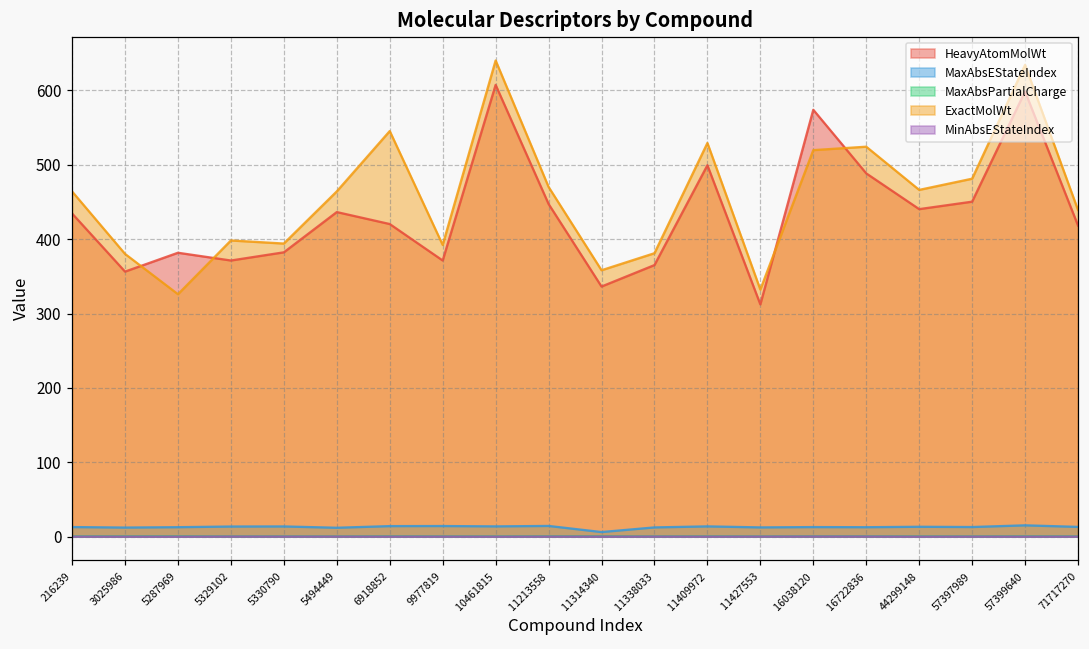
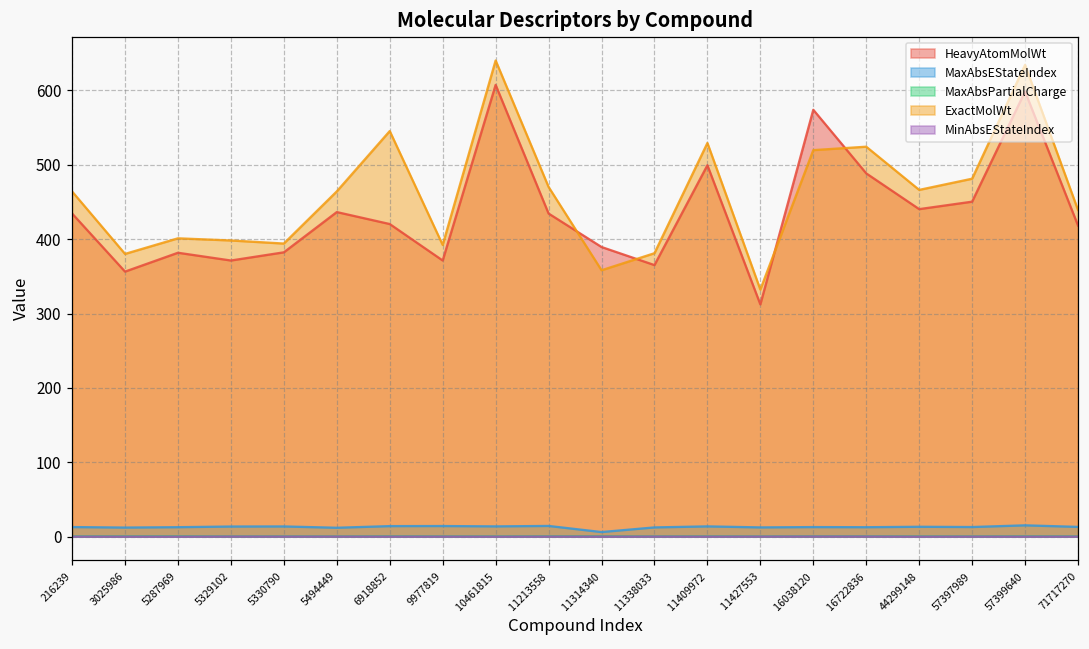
  {
    "HeavyAtomMolWt": {
      "216239": 430,
      "3025986": 360,
      "5287969": 380,
      "5329102": 370,
      "5330790": 380,
      "5494449": 440,
      "6918852": 420,
      "9977819": 370,
      "10461815": 610,
-     "11213558": 450,
-     "11314340": 340,
+     "11213558": 430,
+     "11314340": 390,
      "11338033": 370,
      "11409972": 500,
      "11427553": 310,
      "16038120": 570,
      "16722836": 490,
      "44299148": 440,
      "57397989": 450,
      "71717270": 420
    },
    "MaxAbsEStateIndex": {
      "216239": 10,
      "3025986": 10,
      "5287969": 10,
      "5329102": 10,
      "5330790": 10,
      "5494449": 10,
      "6918852": 10,
      "9977819": 10,
      "10461815": 10,
      "11213558": 10,
      "11314340": 10,
      "11338033": 10,
      "11409972": 10,
      "11427553": 10,
      "16038120": 10,
      "16722836": 10,
      "44299148": 10,
      "57397989": 10,
      "57399640": 20,
      "71717270": 10
    },
    "MinAbsEStateIndex": {
      "216239": 0,
      "3025986": 0,
      "5287969": 0,
      "5329102": 0,
      "5330790": 0,
      "5494449": 0,
      "6918852": 0,
      "9977819": 0,
      "10461815": 0,
      "11213558": 0,
      "11314340": 0,
      "11338033": 0,
      "11409972": 0,
      "11427553": 0,
      "16038120": 0,
      "16722836": 0,
      "44299148": 0,
      "57397989": 0,
      "57399640": 0,
      "71717270": 0
    },
    "ExactMolWt": {
      "216239": 460,
      "3025986": 380,
-     "5287969": 330,
+     "5287969": 400,
      "5329102": 400,
      "5330790": 390,
      "5494449": 460,
      "6918852": 550,
      "9977819": 390,
      "10461815": 640,
      "11213558": 470,
      "11314340": 360,
      "11338033": 380,
      "11409972": 530,
      "11427553": 330,
      "16038120": 520,
      "16722836": 520,
      "44299148": 470,
      "57397989": 480,
      "71717270": 440
    }
  }
